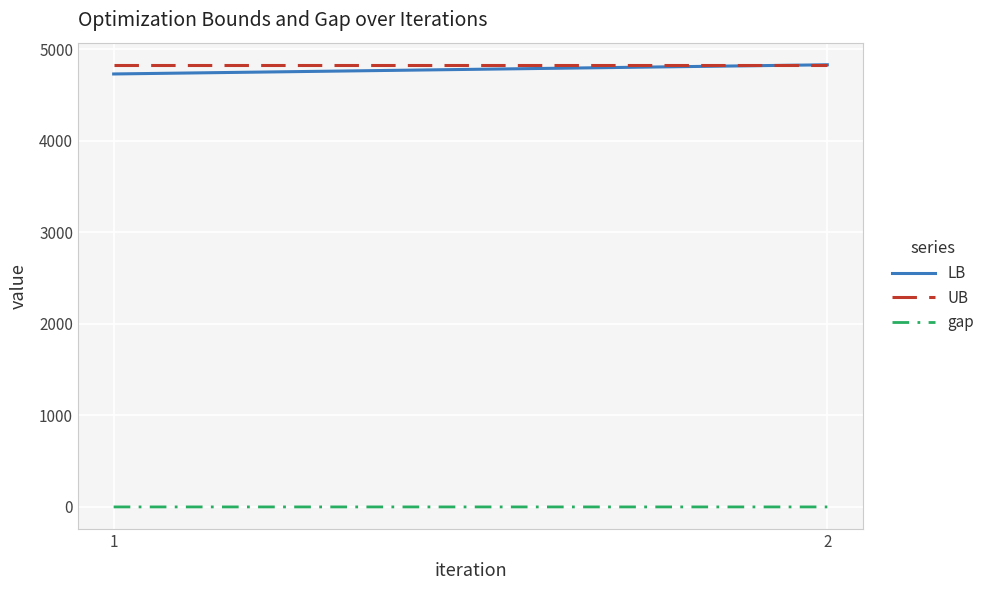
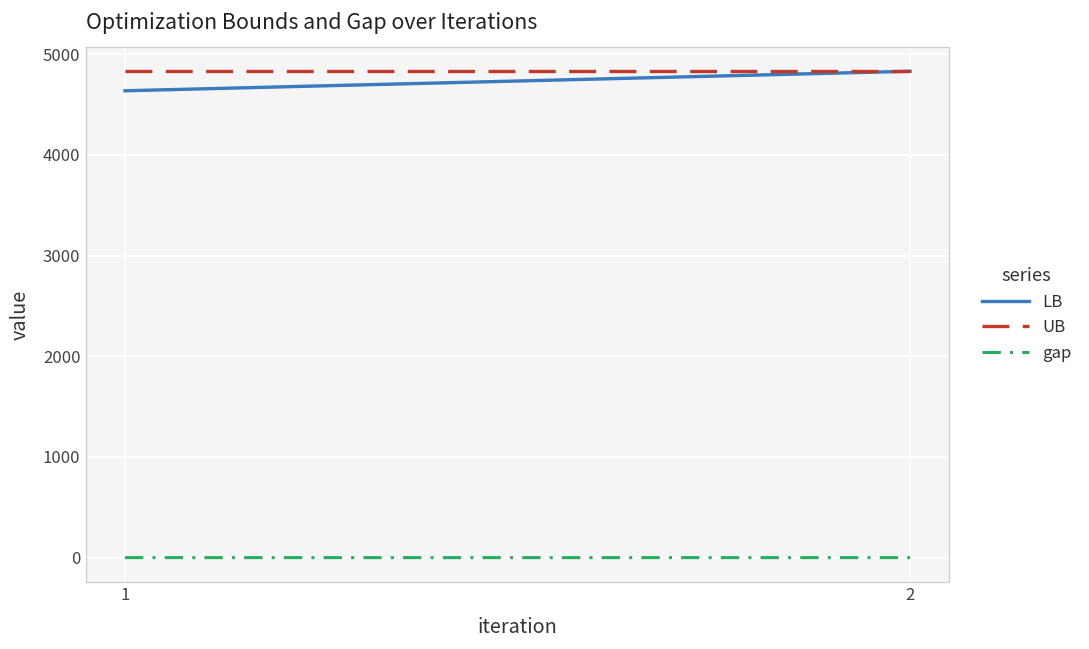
  {
    "LB": {
-     "1": 4700
+     "1": 4600
    },
    "UB": {
      "1": 4800
    },
    "gap": {
      "1": 0,
      "2": 0
    }
  }
